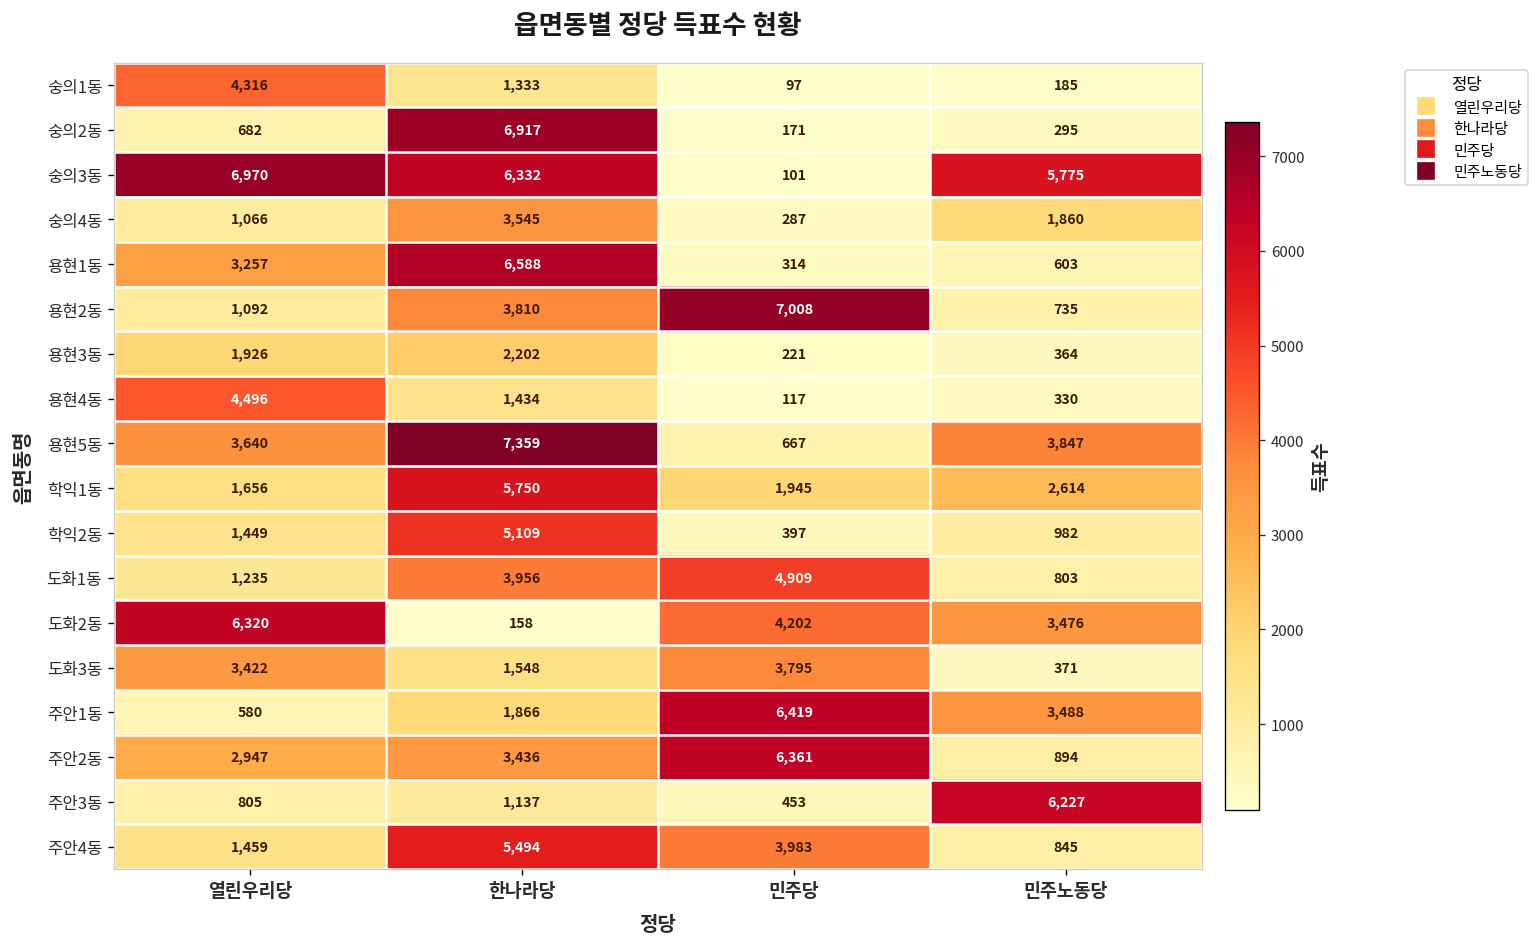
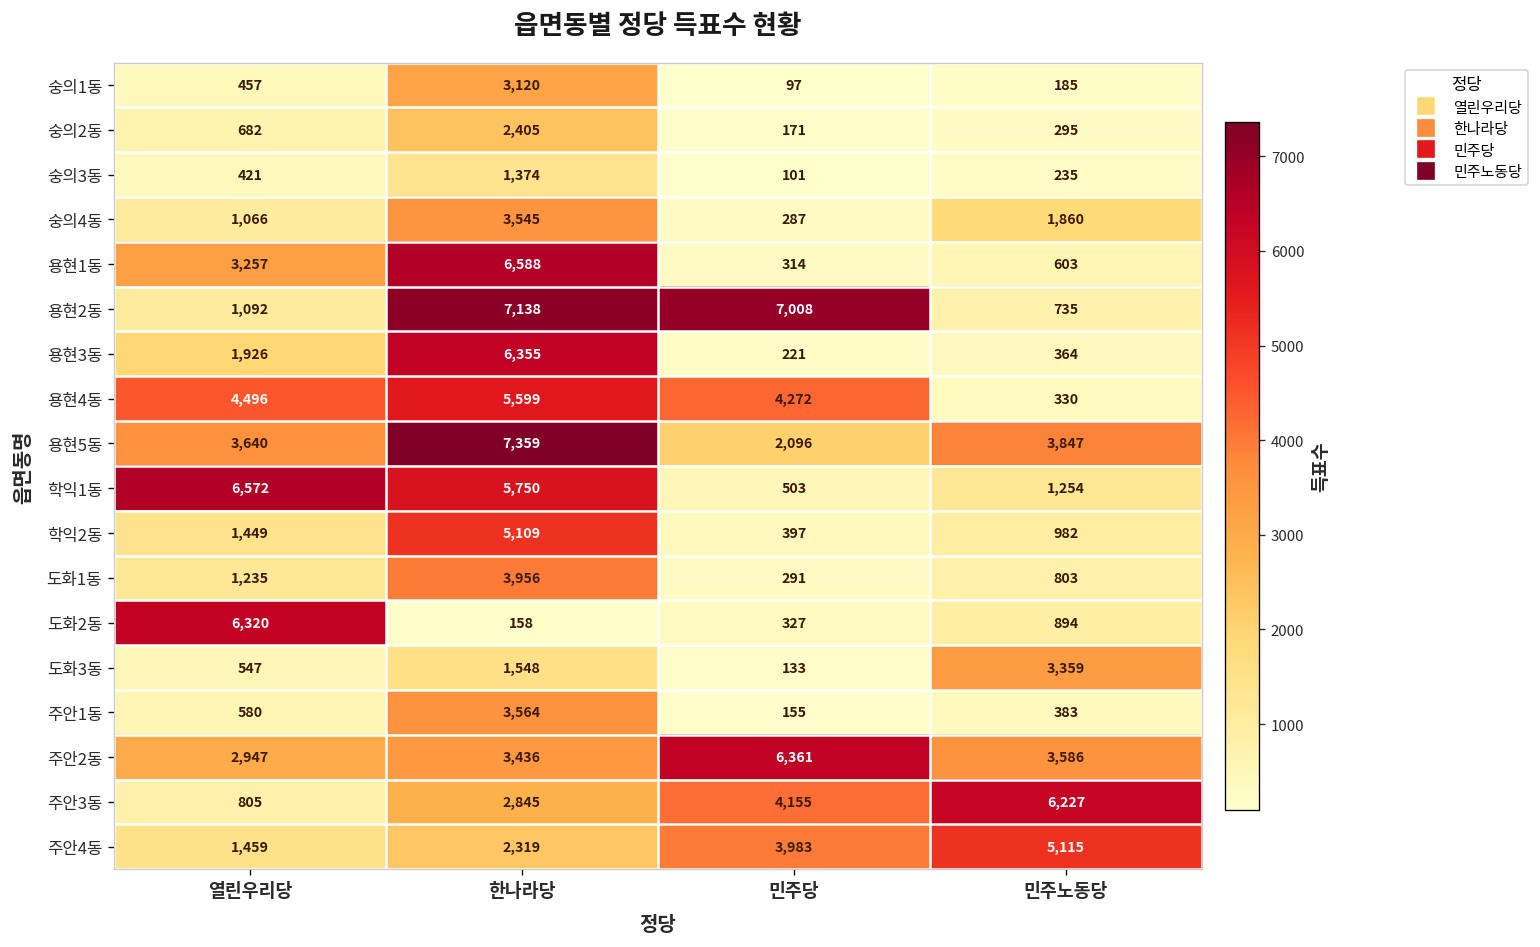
  {
    "숭의1동": {
-     "열린우리당": "4,316",
-     "한나라당": "1,333",
+     "열린우리당": "457",
+     "한나라당": "3,120",
      "민주당": "97",
      "민주노동당": "185"
    },
    "숭의2동": {
      "열린우리당": "682",
-     "한나라당": "6,917",
+     "한나라당": "2,405",
      "민주당": "171",
      "민주노동당": "295"
    },
    "숭의3동": {
-     "열린우리당": "6,970",
-     "한나라당": "6,332",
+     "열린우리당": "421",
+     "한나라당": "1,374",
      "민주당": "101",
-     "민주노동당": "5,775"
+     "민주노동당": "235"
    },
    "숭의4동": {
      "열린우리당": "1,066",
      "한나라당": "3,545",
      "민주당": "287",
      "민주노동당": "1,860"
    },
    "용현1동": {
      "열린우리당": "3,257",
      "한나라당": "6,588",
      "민주당": "314",
      "민주노동당": "603"
    },
    "용현2동": {
      "열린우리당": "1,092",
-     "한나라당": "3,810",
+     "한나라당": "7,138",
      "민주당": "7,008",
      "민주노동당": "735"
    },
    "용현3동": {
      "열린우리당": "1,926",
-     "한나라당": "2,202",
+     "한나라당": "6,355",
      "민주당": "221",
      "민주노동당": "364"
    },
    "용현4동": {
      "열린우리당": "4,496",
-     "한나라당": "1,434",
-     "민주당": "117",
+     "한나라당": "5,599",
+     "민주당": "4,272",
      "민주노동당": "330"
    },
    "용현5동": {
      "열린우리당": "3,640",
      "한나라당": "7,359",
-     "민주당": "667",
+     "민주당": "2,096",
      "민주노동당": "3,847"
    },
    "학익1동": {
-     "열린우리당": "1,656",
+     "열린우리당": "6,572",
      "한나라당": "5,750",
-     "민주당": "1,945",
-     "민주노동당": "2,614"
+     "민주당": "503",
+     "민주노동당": "1,254"
    },
    "학익2동": {
      "열린우리당": "1,449",
      "한나라당": "5,109",
      "민주당": "397",
      "민주노동당": "982"
    },
    "도화1동": {
      "열린우리당": "1,235",
      "한나라당": "3,956",
-     "민주당": "4,909",
+     "민주당": "291",
      "민주노동당": "803"
    },
    "도화2동": {
      "열린우리당": "6,320",
      "한나라당": "158",
-     "민주당": "4,202",
-     "민주노동당": "3,476"
+     "민주당": "327",
+     "민주노동당": "894"
    },
    "도화3동": {
-     "열린우리당": "3,422",
+     "열린우리당": "547",
      "한나라당": "1,548",
-     "민주당": "3,795",
-     "민주노동당": "371"
+     "민주당": "133",
+     "민주노동당": "3,359"
    },
    "주안1동": {
      "열린우리당": "580",
-     "한나라당": "1,866",
-     "민주당": "6,419",
-     "민주노동당": "3,488"
+     "한나라당": "3,564",
+     "민주당": "155",
+     "민주노동당": "383"
    },
    "주안2동": {
      "열린우리당": "2,947",
      "한나라당": "3,436",
      "민주당": "6,361",
-     "민주노동당": "894"
+     "민주노동당": "3,586"
    },
    "주안3동": {
      "열린우리당": "805",
-     "한나라당": "1,137",
-     "민주당": "453",
+     "한나라당": "2,845",
+     "민주당": "4,155",
      "민주노동당": "6,227"
    },
    "주안4동": {
      "열린우리당": "1,459",
-     "한나라당": "5,494",
+     "한나라당": "2,319",
      "민주당": "3,983",
-     "민주노동당": "845"
+     "민주노동당": "5,115"
    }
  }
